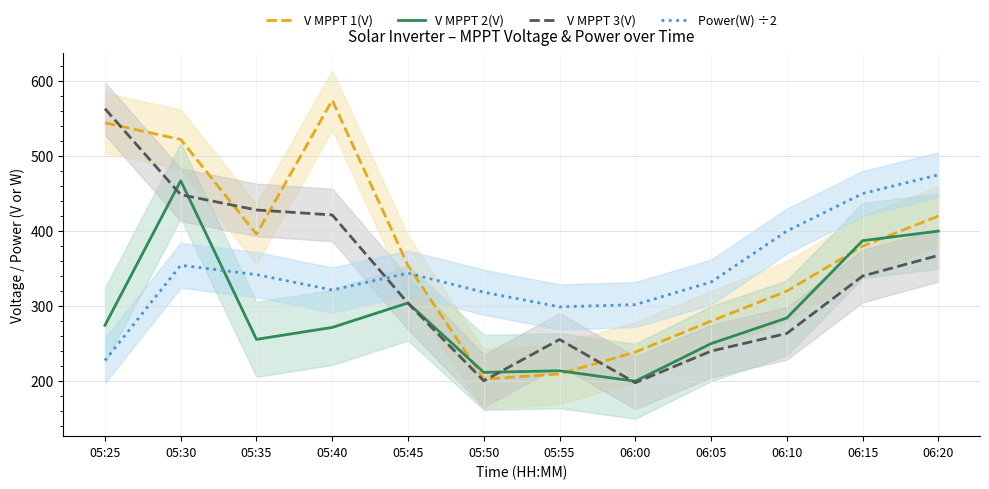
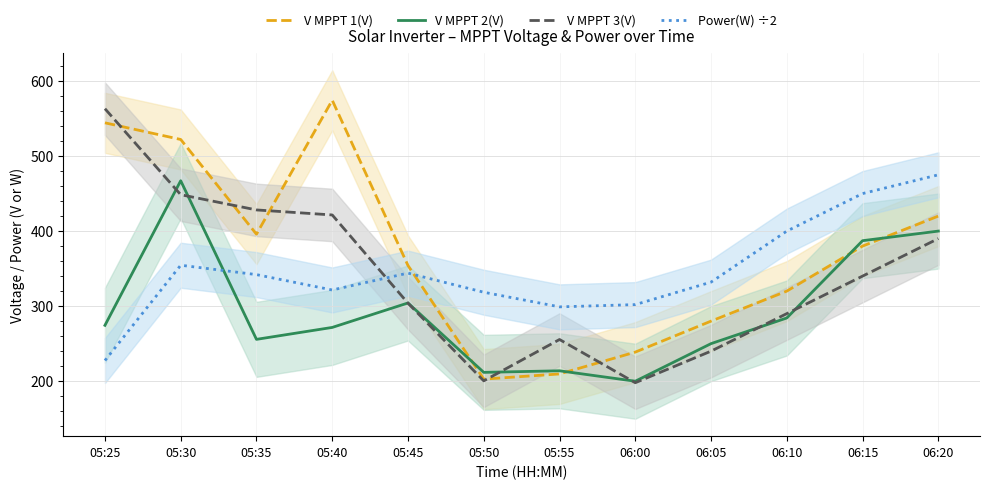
  {
    "V MPPT 1(V)": {
      "05:25": 540,
      "05:30": 520,
      "05:35": 400,
      "05:40": 570,
      "05:55": 210,
      "06:00": 240,
      "06:05": 280,
      "06:10": 320,
      "06:15": 380,
      "06:20": 420
    },
    "V MPPT 2(V)": {
      "05:25": 270,
      "05:30": 470,
      "05:35": 260,
      "05:40": 270,
      "05:50": 210,
      "05:55": 210,
      "06:05": 250,
      "06:10": 280,
      "06:15": 390
    },
    "V MPPT 3(V)": {
      "05:25": 560,
      "05:30": 450,
      "05:35": 430,
      "05:40": 420,
      "05:55": 260,
      "06:05": 240,
-     "06:10": 260,
+     "06:10": 290,
      "06:15": 340,
-     "06:20": 370
+     "06:20": 390
    },
    "Power(W) ÷2": {
      "05:25": 230,
      "05:30": 350,
      "05:35": 340,
      "05:45": 340,
      "05:50": 320,
      "05:55": 300,
      "06:00": 300,
      "06:05": 330,
      "06:10": 400,
      "06:15": 450,
      "06:20": 480
    }
  }
